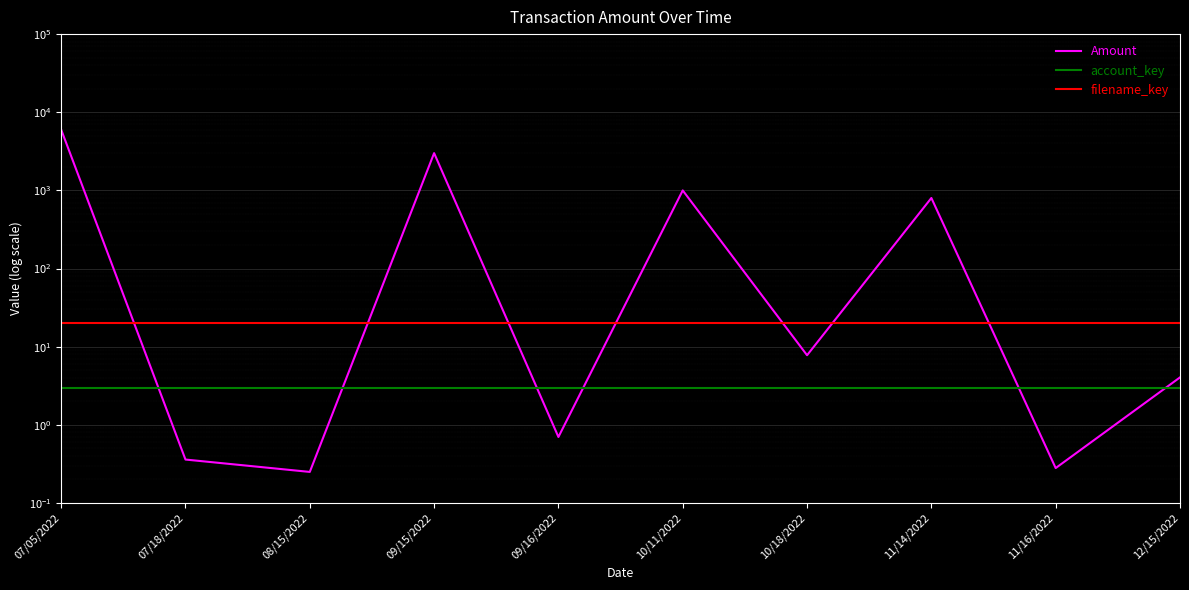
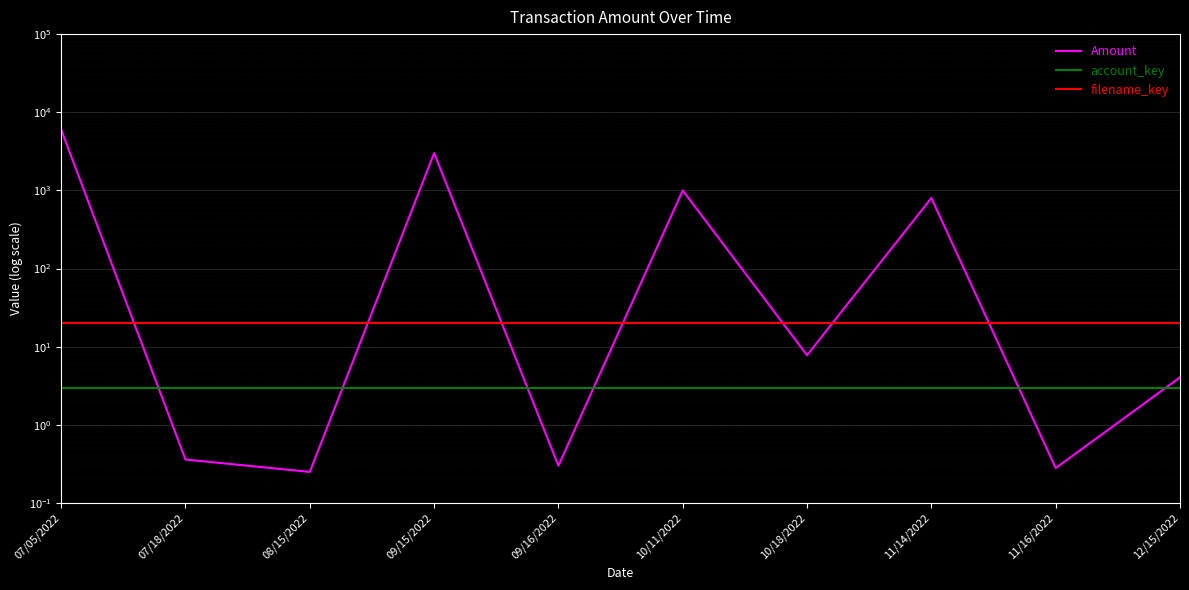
  {
    "Amount": {
      "07/05/2022": 6000,
      "07/18/2022": 0.4,
      "08/15/2022": 0.25,
      "09/15/2022": 3000,
-     "09/16/2022": 0.7,
+     "09/16/2022": 0.3,
      "10/11/2022": 1000,
      "10/18/2022": 8,
      "11/14/2022": 800,
      "11/16/2022": 0.3,
      "12/15/2022": 4
    },
    "account_key": {
      "07/05/2022": 3.0,
      "07/18/2022": 3.0,
      "08/15/2022": 3.0,
      "09/15/2022": 3.0,
      "09/16/2022": 3.0,
      "10/11/2022": 3.0,
      "10/18/2022": 3.0,
      "11/14/2022": 3.0,
      "11/16/2022": 3.0,
      "12/15/2022": 3.0
    },
    "filename_key": {
      "07/05/2022": 20,
      "07/18/2022": 20,
      "08/15/2022": 20,
      "09/15/2022": 20,
      "09/16/2022": 20,
      "10/11/2022": 20,
      "10/18/2022": 20,
      "11/14/2022": 20,
      "11/16/2022": 20,
      "12/15/2022": 20
    }
  }
